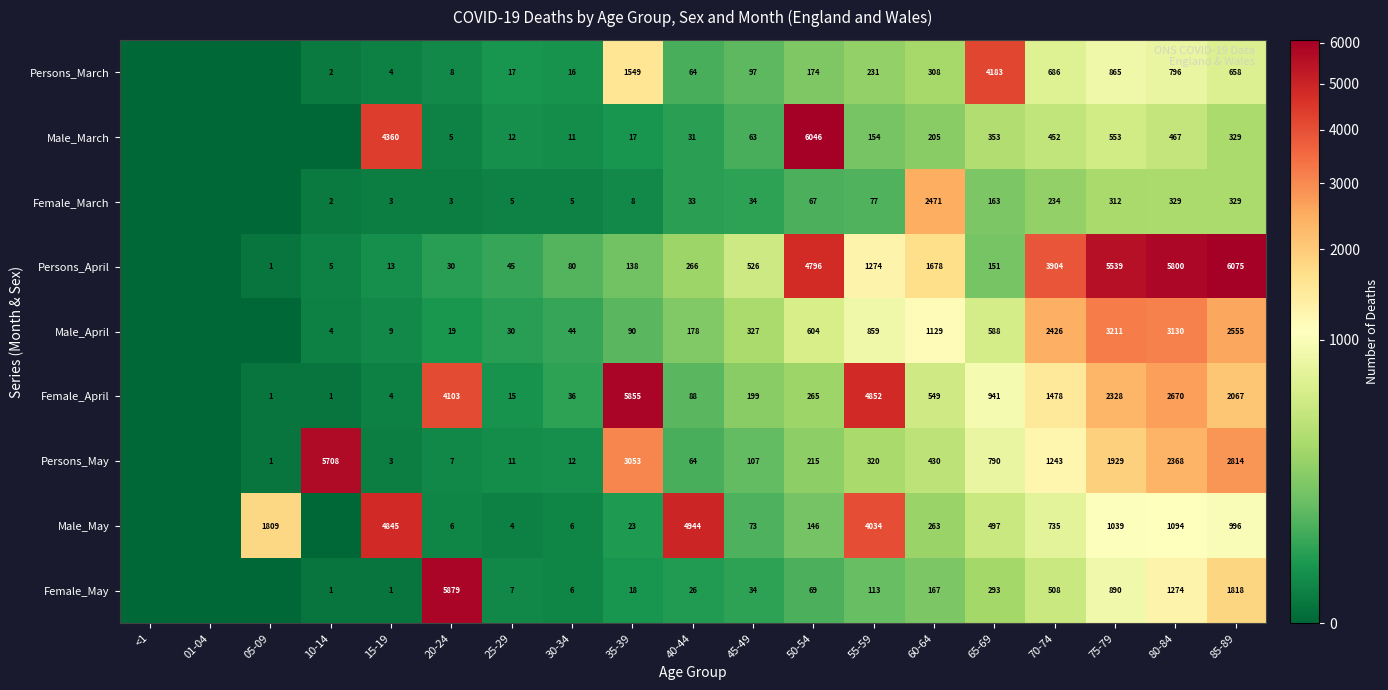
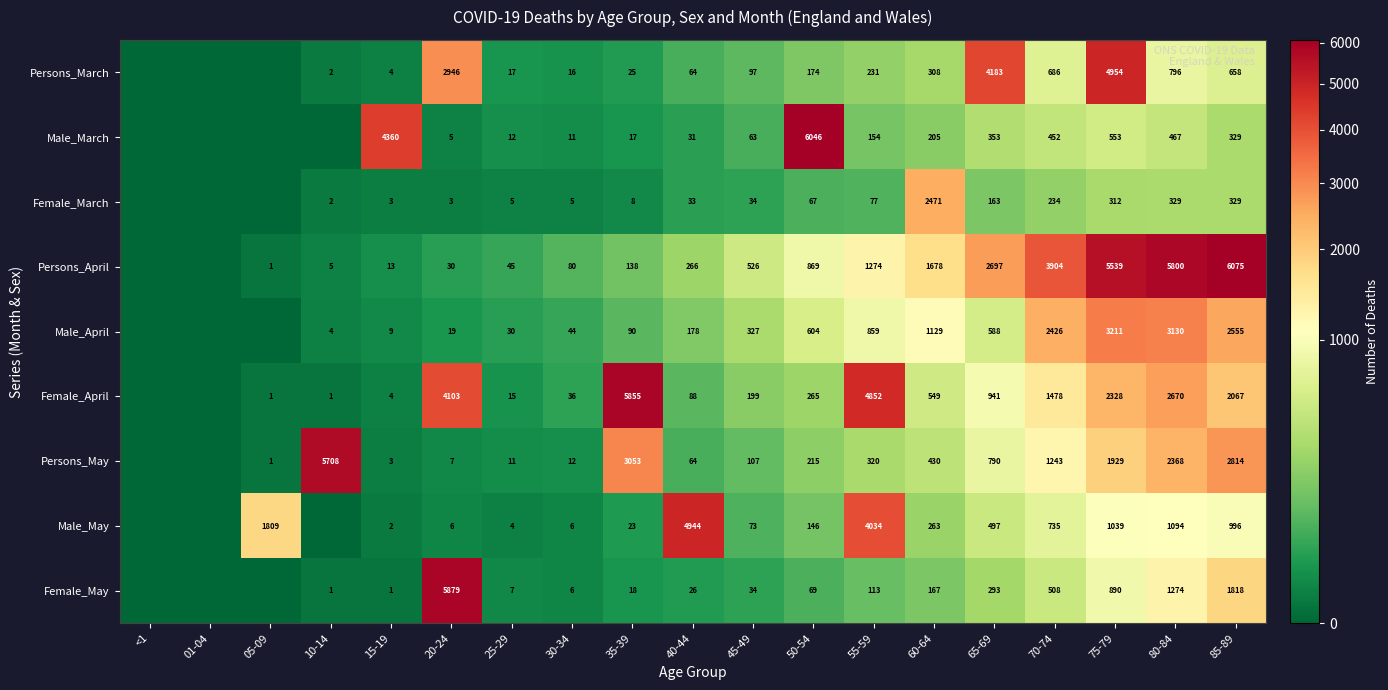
  {
    "Persons_March": {
      "10-14": 2,
      "15-19": 4,
-     "20-24": 8,
+     "20-24": 2946,
      "25-29": 17,
      "30-34": 16,
-     "35-39": 1549,
+     "35-39": 25,
      "40-44": 64,
      "45-49": 97,
      "50-54": 174,
      "55-59": 231,
      "60-64": 308,
      "65-69": 4183,
      "70-74": 686,
-     "75-79": 865,
+     "75-79": 4954,
      "80-84": 796,
      "85-89": 658
    },
    "Male_March": {
      "15-19": 4360,
      "20-24": 5,
      "25-29": 12,
      "30-34": 11,
      "35-39": 17,
      "40-44": 31,
      "45-49": 63,
      "50-54": 6046,
      "55-59": 154,
      "60-64": 205,
      "65-69": 353,
      "70-74": 452,
      "75-79": 553,
      "80-84": 467,
      "85-89": 329
    },
    "Female_March": {
      "10-14": 2,
      "15-19": 3,
      "20-24": 3,
      "25-29": 5,
      "30-34": 5,
      "35-39": 8,
      "40-44": 33,
      "45-49": 34,
      "50-54": 67,
      "55-59": 77,
      "60-64": 2471,
      "65-69": 163,
      "70-74": 234,
      "75-79": 312,
      "80-84": 329,
      "85-89": 329
    },
    "Persons_April": {
      "05-09": 1,
      "10-14": 5,
      "15-19": 13,
      "20-24": 30,
      "25-29": 45,
      "30-34": 80,
      "35-39": 138,
      "40-44": 266,
      "45-49": 526,
-     "50-54": 4796,
+     "50-54": 869,
      "55-59": 1274,
      "60-64": 1678,
-     "65-69": 151,
+     "65-69": 2697,
      "70-74": 3904,
      "75-79": 5539,
      "80-84": 5800,
      "85-89": 6075
    },
    "Male_April": {
      "10-14": 4,
      "15-19": 9,
      "20-24": 19,
      "25-29": 30,
      "30-34": 44,
      "35-39": 90,
      "40-44": 178,
      "45-49": 327,
      "50-54": 604,
      "55-59": 859,
      "60-64": 1129,
      "65-69": 588,
      "70-74": 2426,
      "75-79": 3211,
      "80-84": 3130,
      "85-89": 2555
    },
    "Female_April": {
      "05-09": 1,
      "10-14": 1,
      "15-19": 4,
      "20-24": 4103,
      "25-29": 15,
      "30-34": 36,
      "35-39": 5855,
      "40-44": 88,
      "45-49": 199,
      "50-54": 265,
      "55-59": 4852,
      "60-64": 549,
      "65-69": 941,
      "70-74": 1478,
      "75-79": 2328,
      "80-84": 2670,
      "85-89": 2067
    },
    "Persons_May": {
      "05-09": 1,
      "10-14": 5708,
      "15-19": 3,
      "20-24": 7,
      "25-29": 11,
      "30-34": 12,
      "35-39": 3053,
      "40-44": 64,
      "45-49": 107,
      "50-54": 215,
      "55-59": 320,
      "60-64": 430,
      "65-69": 790,
      "70-74": 1243,
      "75-79": 1929,
      "80-84": 2368,
      "85-89": 2814
    },
    "Male_May": {
      "05-09": 1809,
-     "15-19": 4845,
+     "15-19": 2,
      "20-24": 6,
      "25-29": 4,
      "30-34": 6,
      "35-39": 23,
      "40-44": 4944,
      "45-49": 73,
      "50-54": 146,
      "55-59": 4034,
      "60-64": 263,
      "65-69": 497,
      "70-74": 735,
      "75-79": 1039,
      "80-84": 1094,
      "85-89": 996
    },
    "Female_May": {
      "10-14": 1,
      "15-19": 1,
      "20-24": 5879,
      "25-29": 7,
      "30-34": 6,
      "35-39": 18,
      "40-44": 26,
      "45-49": 34,
      "50-54": 69,
      "55-59": 113,
      "60-64": 167,
      "65-69": 293,
      "70-74": 508,
      "75-79": 890,
      "80-84": 1274,
      "85-89": 1818
    }
  }
